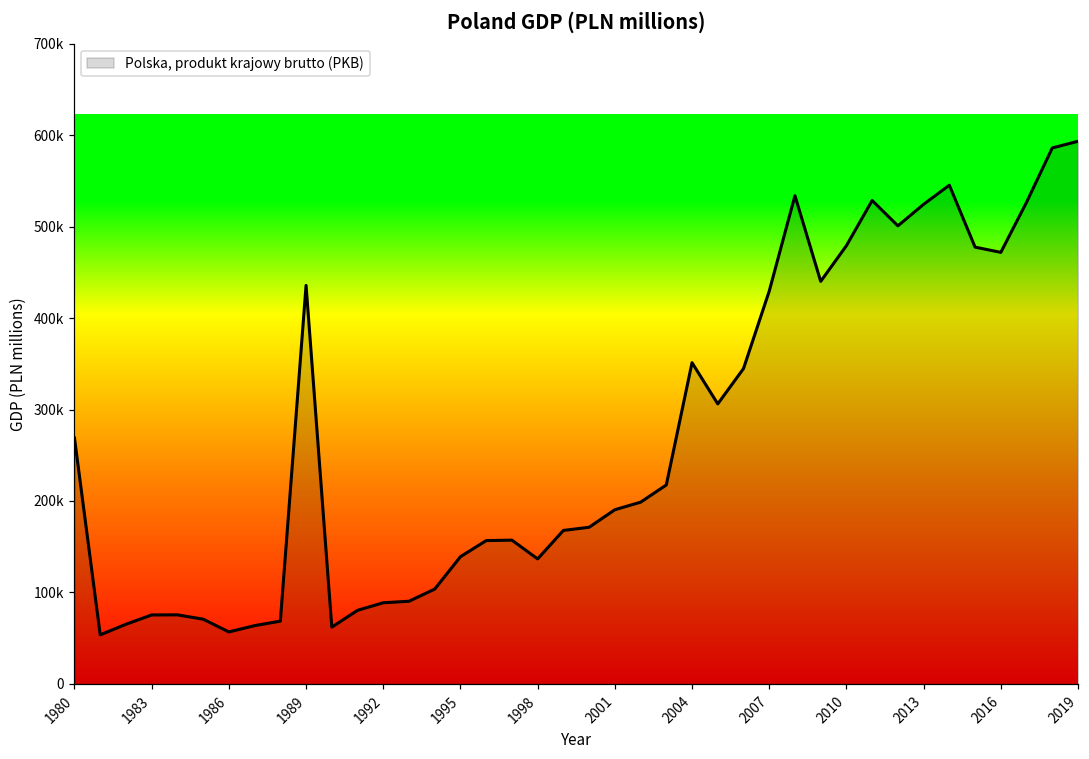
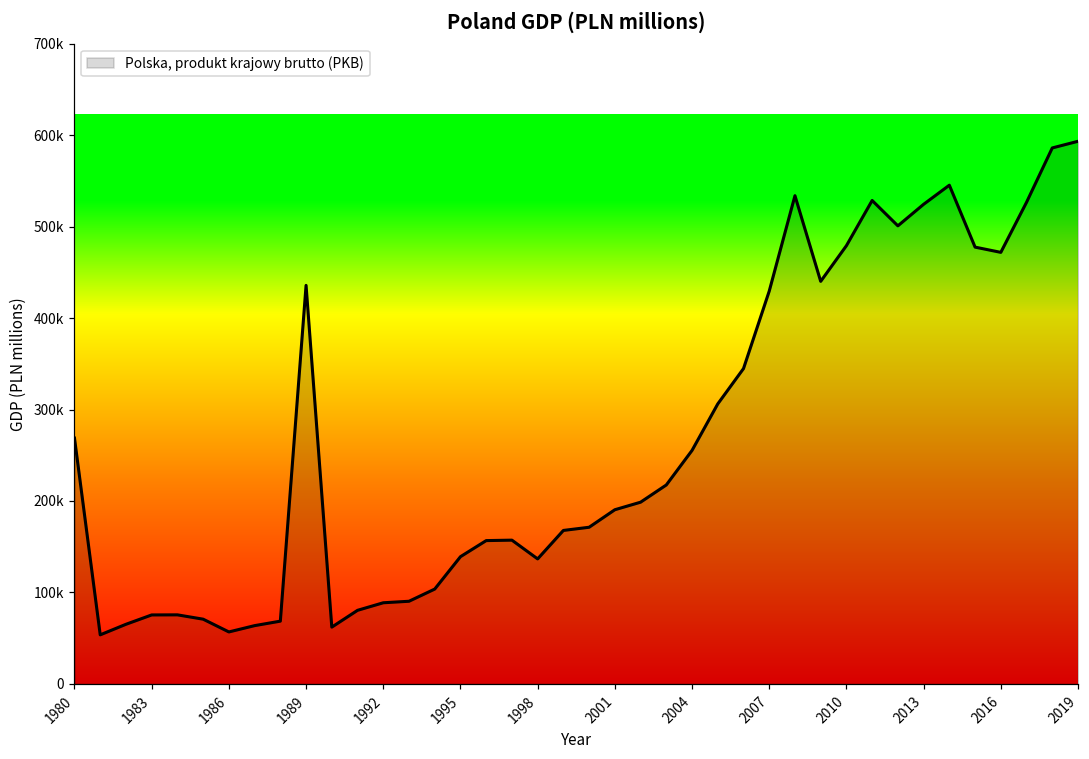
  {
    "1980": 270000,
    "1983": 80000,
    "1986": 60000,
    "1989": 440000,
    "1992": 90000,
    "1995": 140000,
    "1998": 140000,
    "2001": 190000,
-   "2004": 350000,
+   "2004": 260000,
    "2007": 430000,
    "2010": 480000,
    "2013": 520000,
    "2016": 470000,
    "2019": 590000
  }
